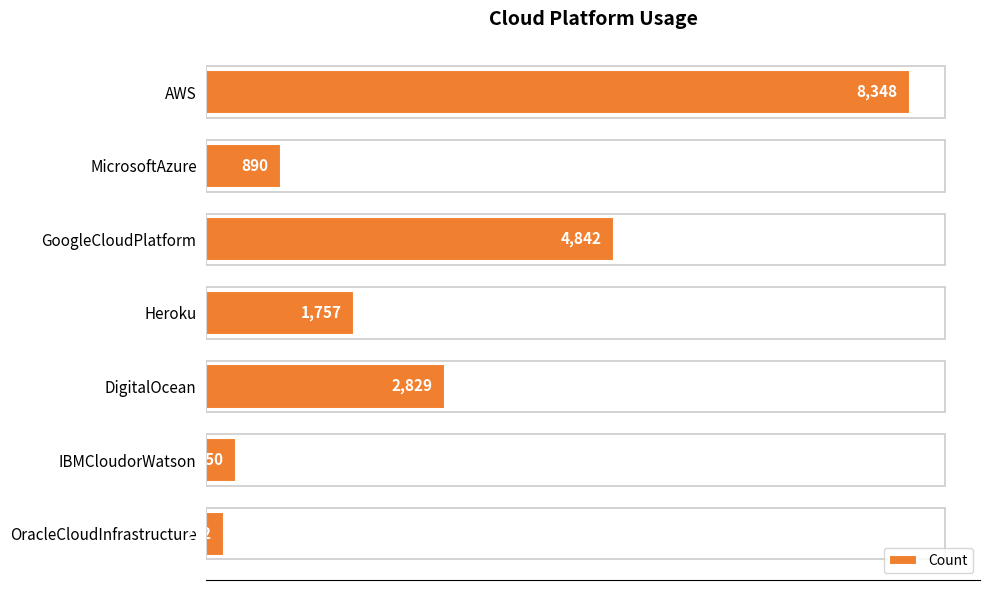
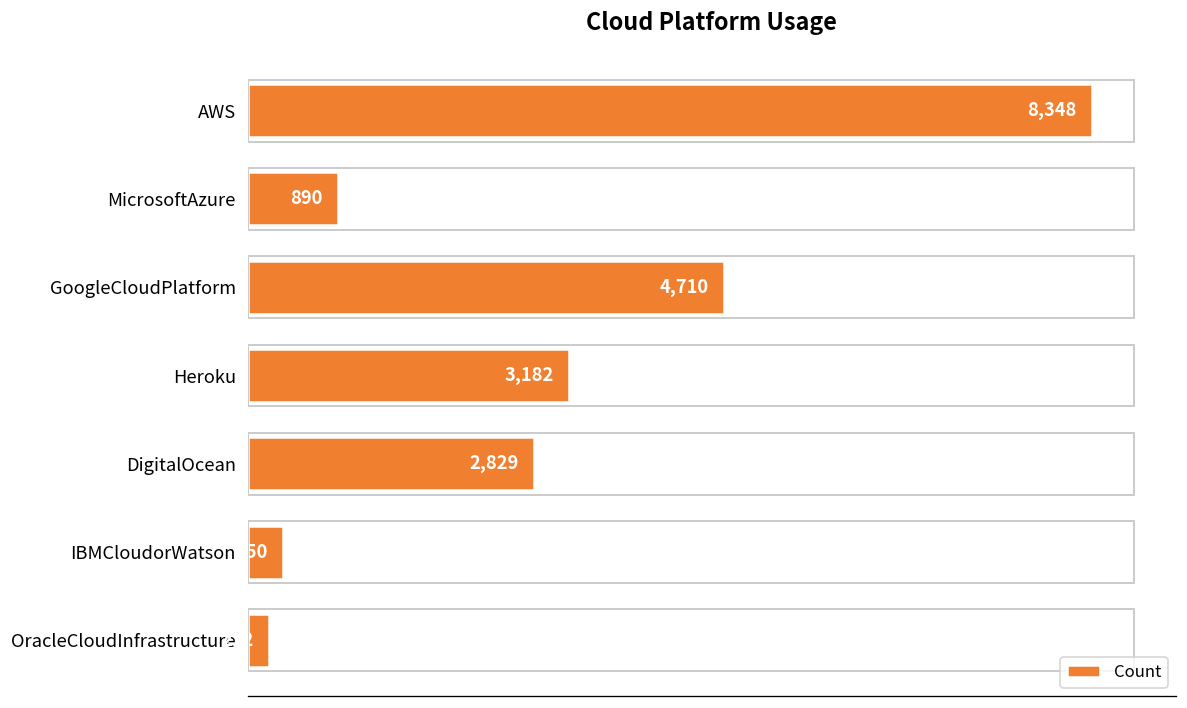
  {
    "AWS": "8,348",
    "MicrosoftAzure": "890",
-   "GoogleCloudPlatform": "4,842",
-   "Heroku": "1,757",
+   "GoogleCloudPlatform": "4,710",
+   "Heroku": "3,182",
    "DigitalOcean": "2,829"
  }
